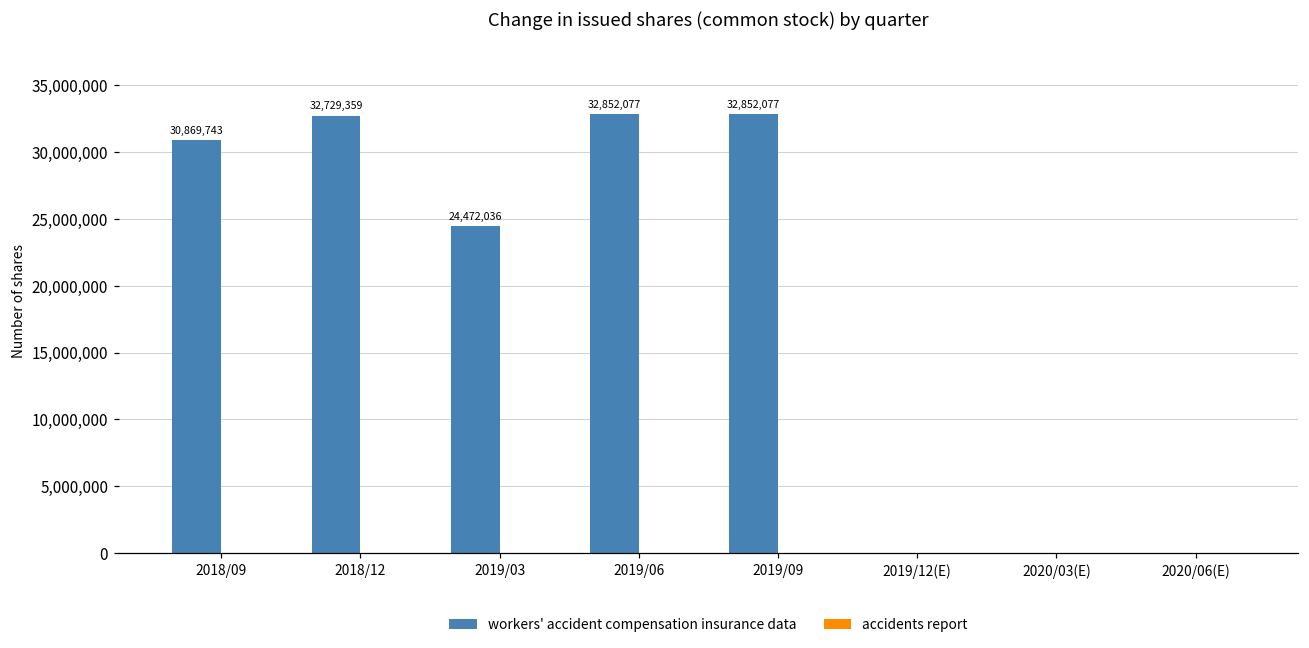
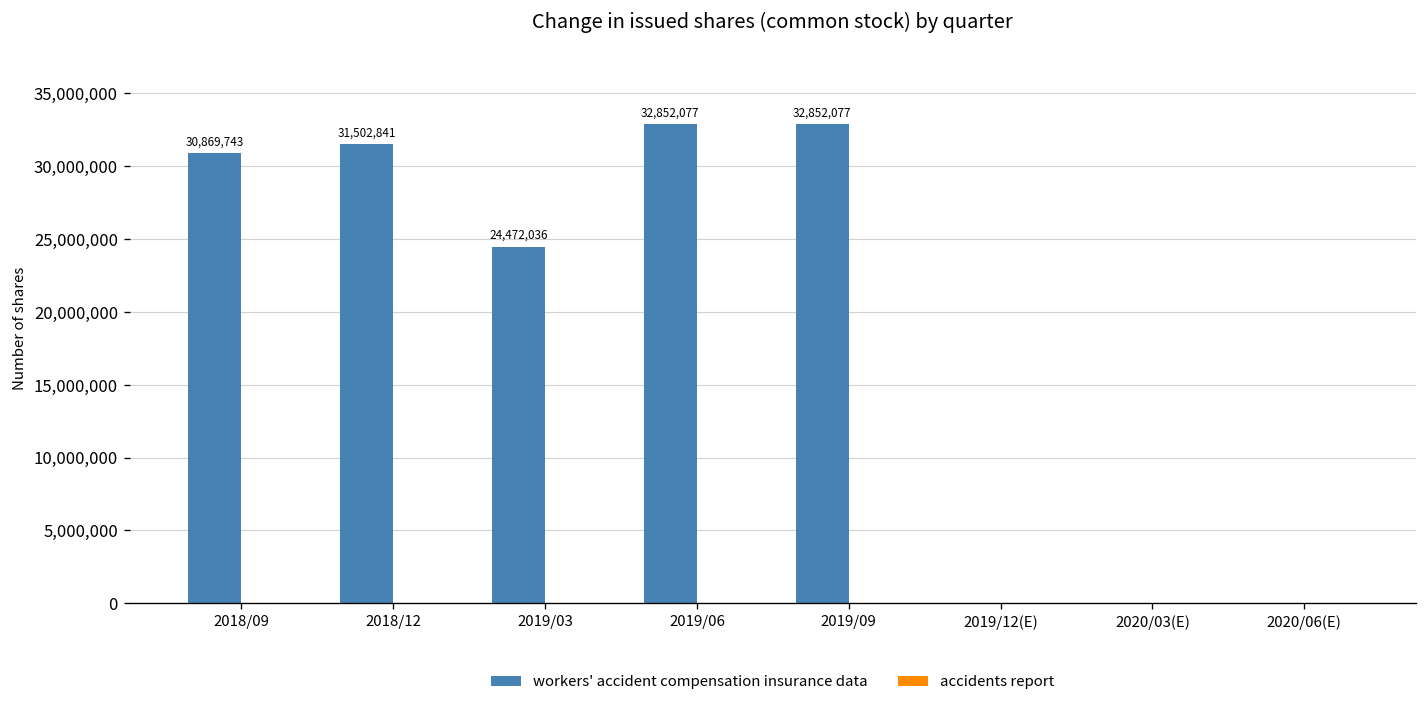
  {
    "workers' accident compensation insurance data": {
      "2018/09": "30,869,743",
-     "2018/12": "32,729,359",
+     "2018/12": "31,502,841",
      "2019/03": "24,472,036",
      "2019/06": "32,852,077",
      "2019/09": "32,852,077"
    },
    "accidents report": {
      "2018/09": "0",
      "2018/12": "0",
      "2019/03": "0",
      "2019/06": "0",
      "2019/09": "0",
      "2019/12(E)": "0",
      "2020/03(E)": "0",
      "2020/06(E)": "0"
    }
  }
